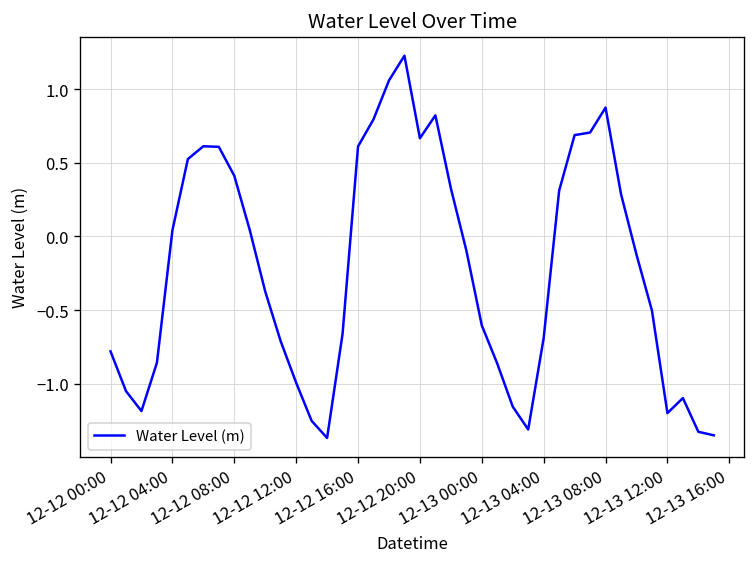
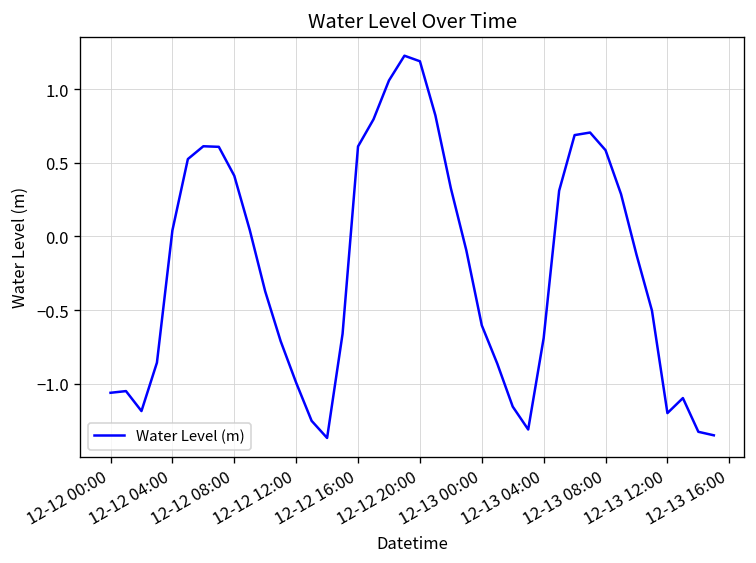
  {
-   "12-12 00:00": -0.78,
+   "12-12 00:00": -1.06,
    "12-12 04:00": 0.04,
    "12-12 08:00": 0.41,
    "12-12 12:00": -0.99,
    "12-12 16:00": 0.61,
-   "12-12 20:00": 0.67,
+   "12-12 20:00": 1.19,
    "12-13 00:00": -0.60,
    "12-13 04:00": -0.69,
-   "12-13 08:00": 0.88,
+   "12-13 08:00": 0.59,
    "12-13 12:00": -1.20
  }
